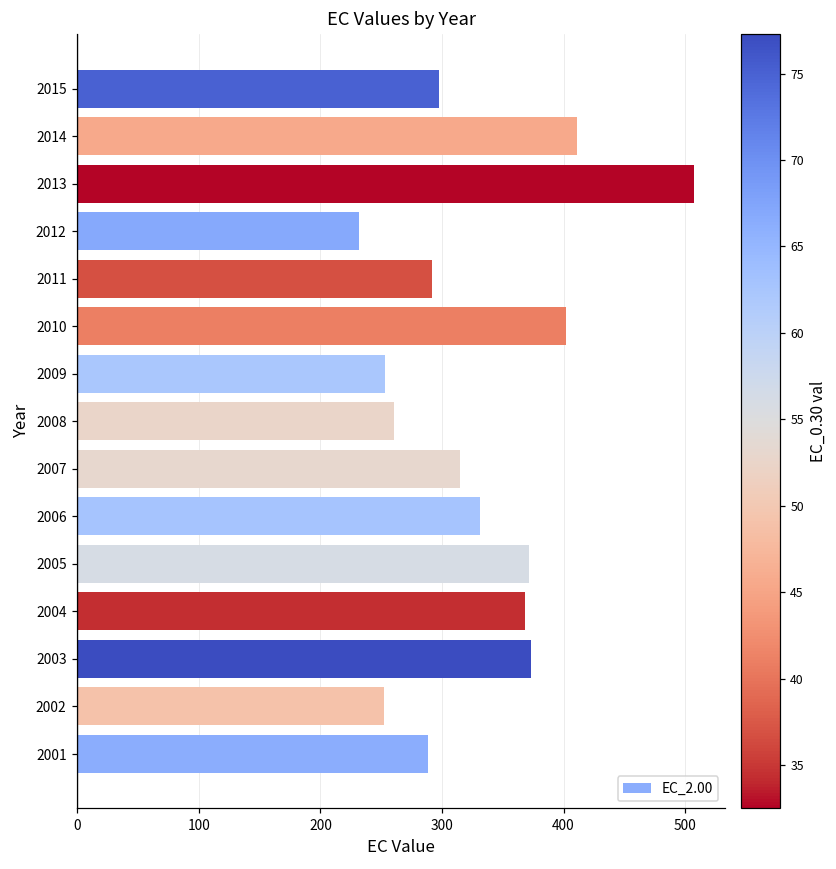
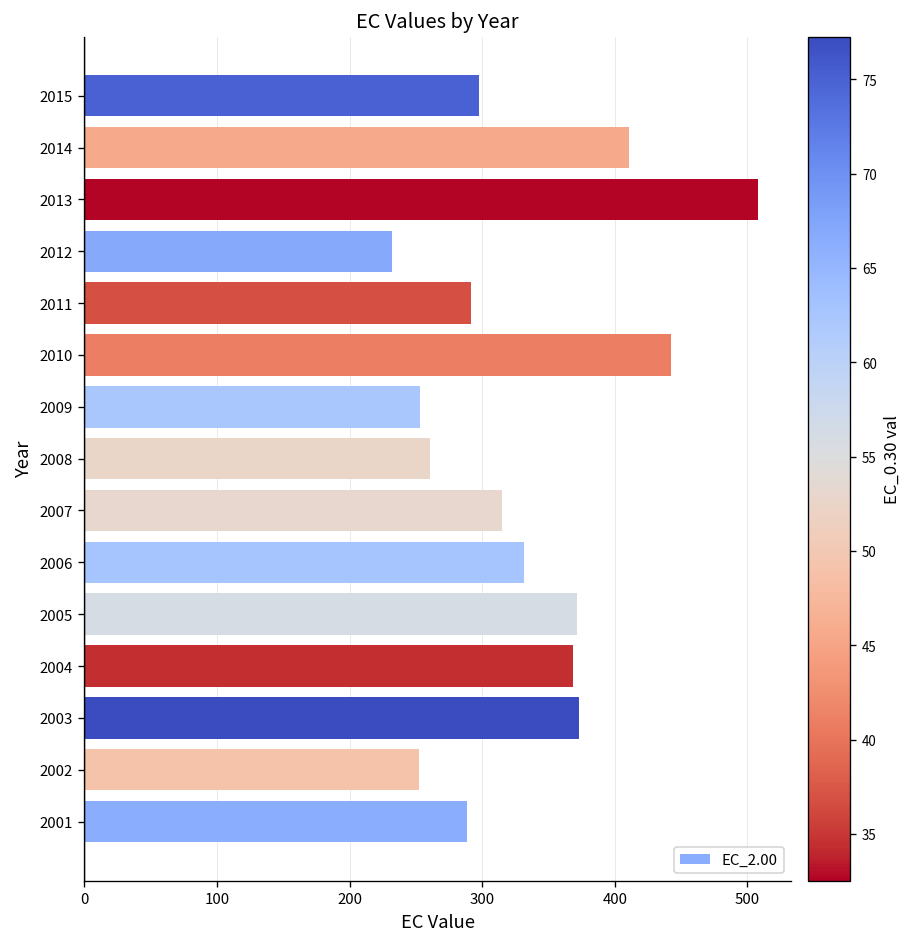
  {
    "2015": 297,
    "2014": 411,
    "2013": 508,
    "2012": 232,
    "2011": 291,
-   "2010": 402,
+   "2010": 443,
    "2009": 253,
    "2008": 261,
    "2007": 315,
    "2006": 331,
    "2005": 371,
    "2004": 369,
    "2003": 373,
    "2002": 252,
    "2001": 289
  }
